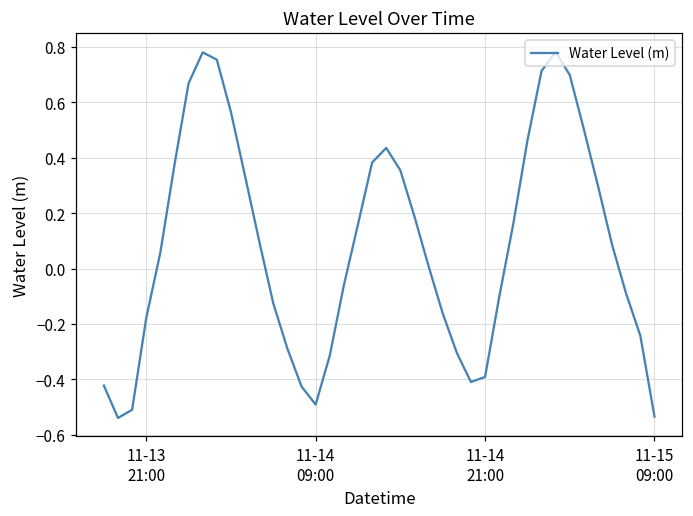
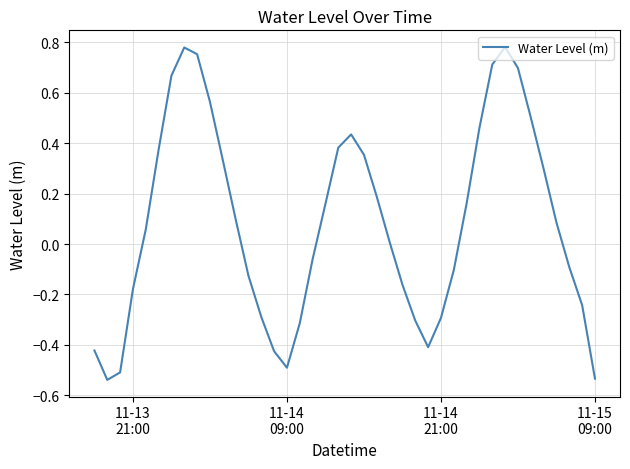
  {
    "11-13 21:00": -0.18,
    "11-14 09:00": -0.49,
-   "11-14 21:00": -0.39,
+   "11-14 21:00": -0.29,
    "11-15 09:00": -0.53
  }
